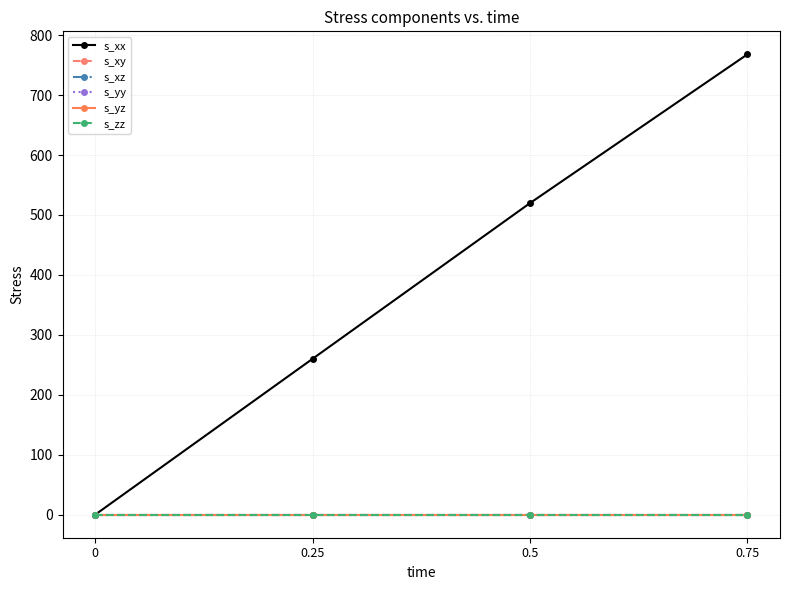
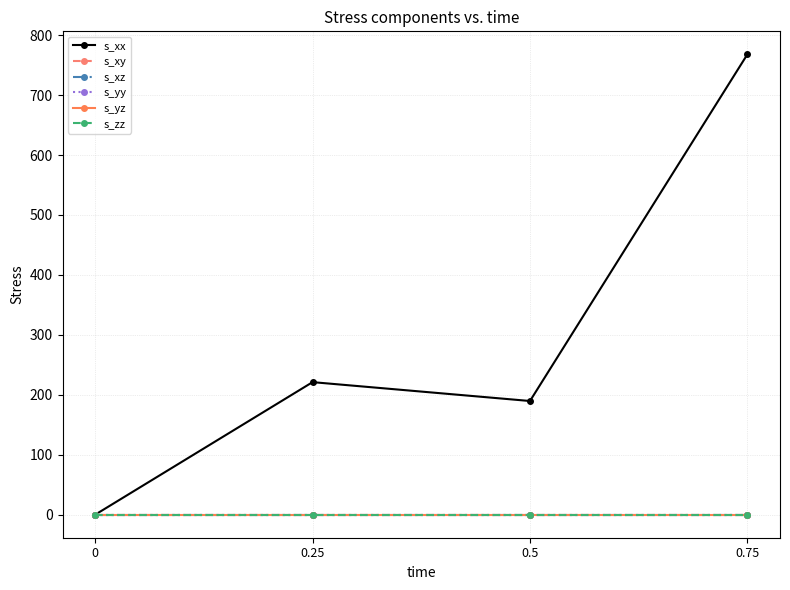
  {
    "s_xx": {
-     "0.25": 260,
-     "0.5": 520,
+     "0.25": 220,
+     "0.5": 190,
      "0.75": 770
    },
    "s_zz": {
      "0.25": 0,
      "0.5": 0,
      "0.75": 0
    }
  }
